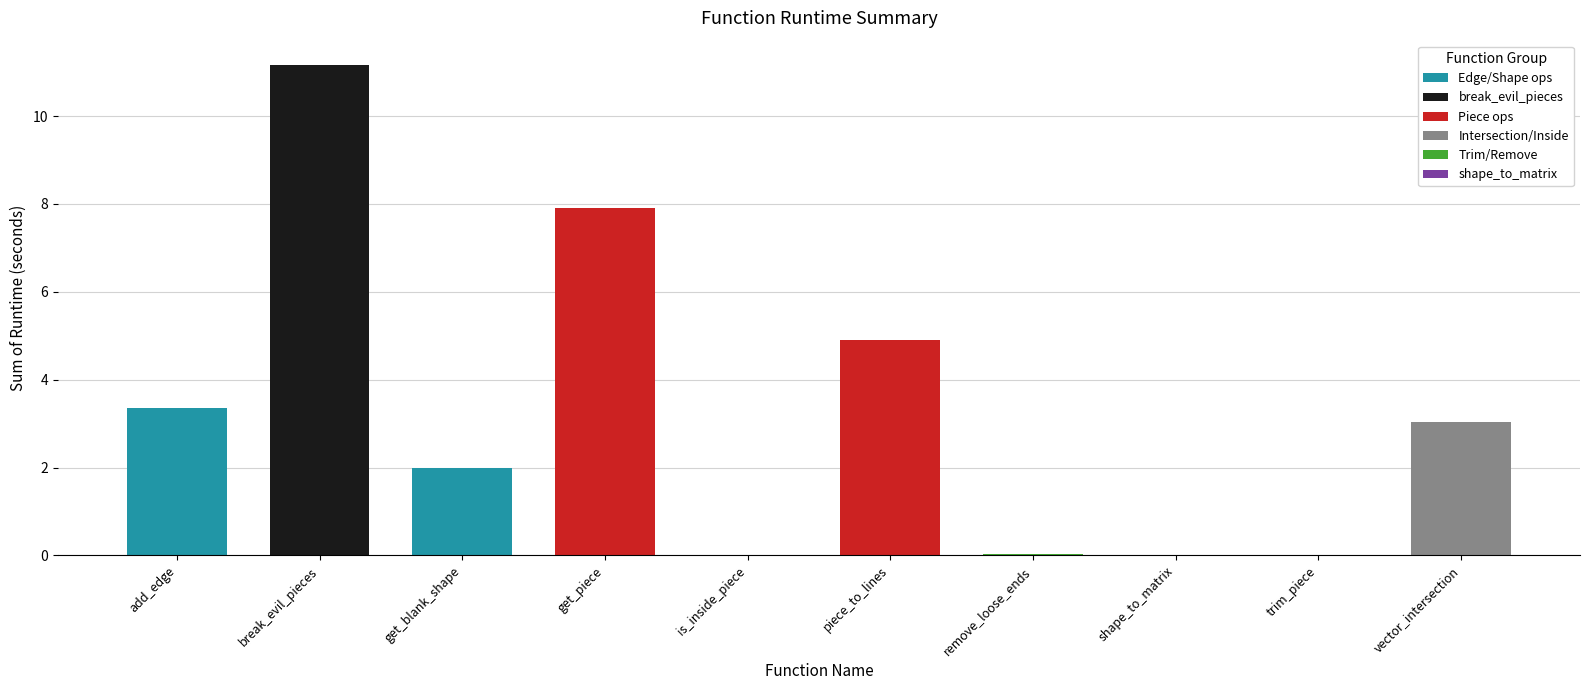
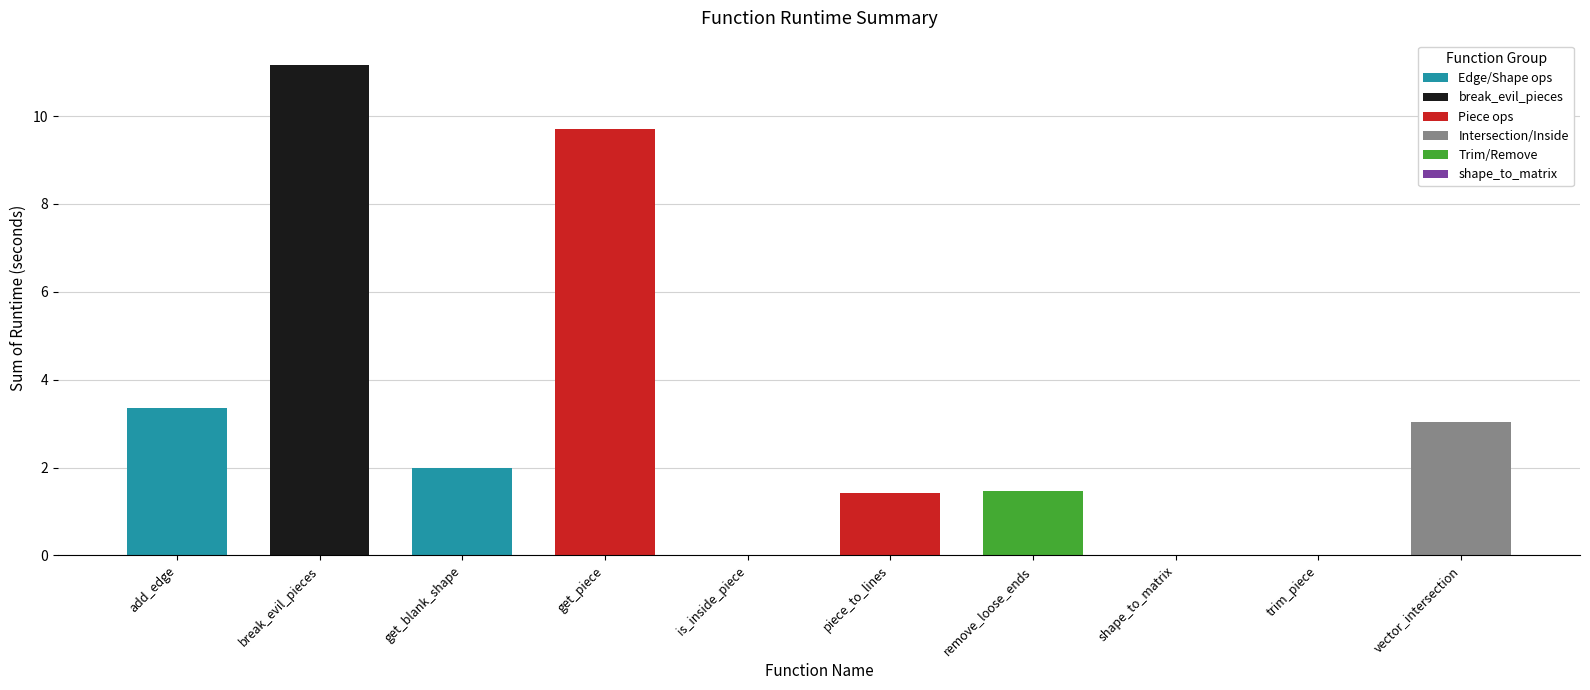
  {
    "add_edge": 3.4,
    "break_evil_pieces": 11.2,
    "get_blank_shape": 2.0,
-   "get_piece": 7.9,
-   "piece_to_lines": 4.9,
-   "remove_loose_ends": 0.0,
+   "get_piece": 9.7,
+   "piece_to_lines": 1.4,
+   "remove_loose_ends": 1.5,
    "vector_intersection": 3.0
  }
